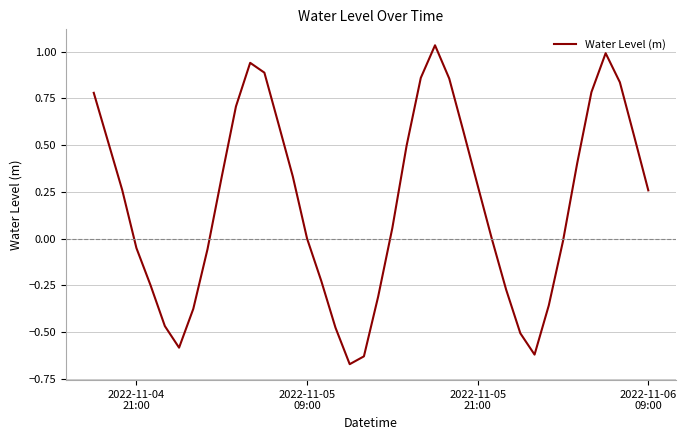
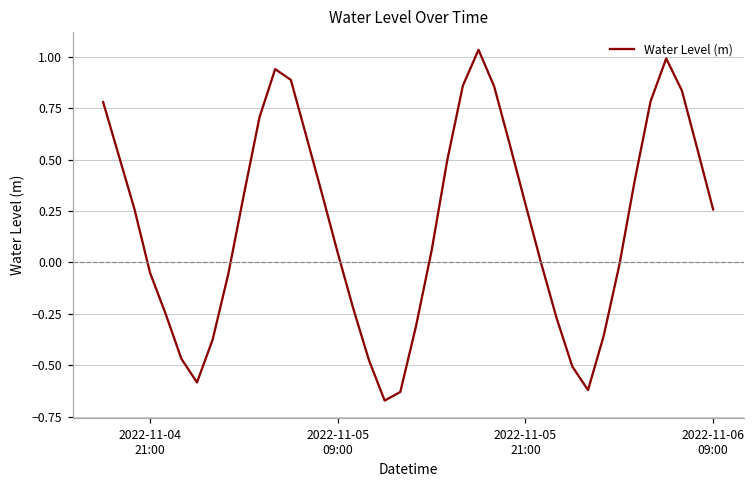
  {
    "2022-11-04 21:00": -0.05,
-   "2022-11-05 09:00": 0.00,
+   "2022-11-05 09:00": 0.05,
    "2022-11-05 21:00": 0.28,
    "2022-11-06 09:00": 0.26
  }
